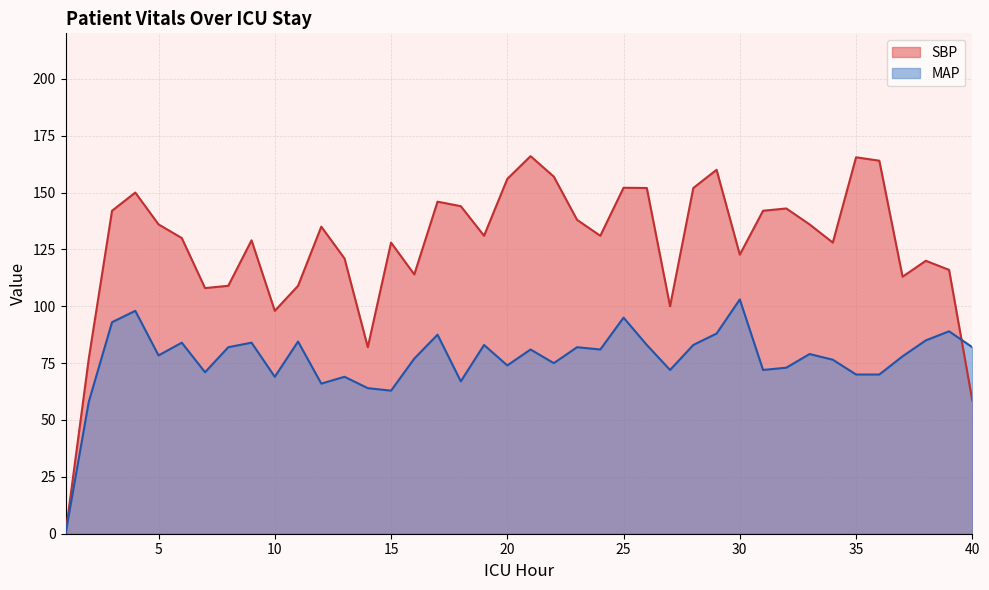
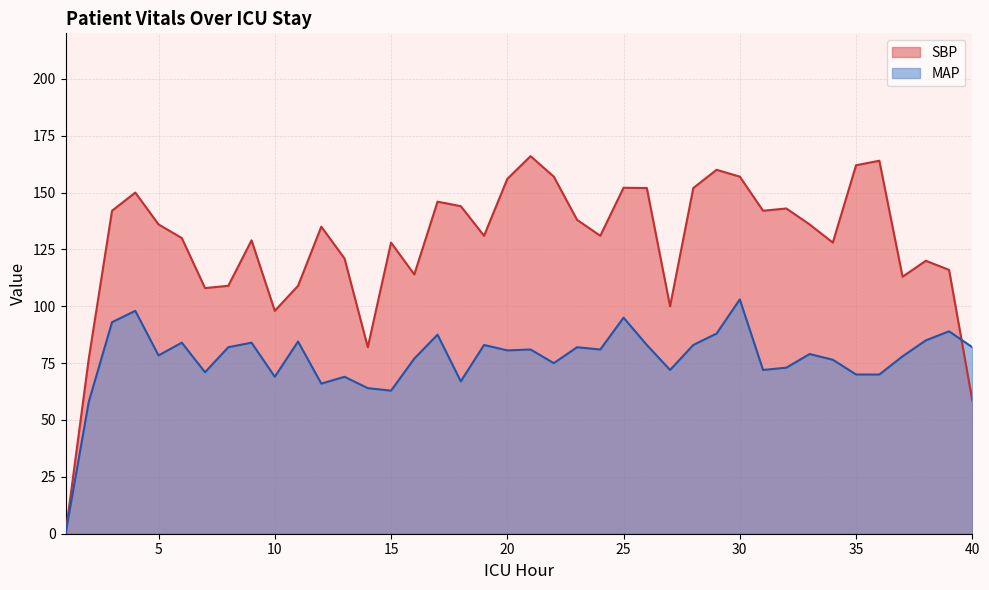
  {
    "SBP": {
      "5": 136,
      "10": 98,
      "15": 128,
      "20": 156,
      "25": 152,
-     "30": 123,
-     "35": 166,
+     "30": 157,
+     "35": 162,
      "40": 59
    },
    "MAP": {
      "5": 78,
      "10": 69,
      "15": 63,
-     "20": 74,
+     "20": 81,
      "25": 95,
      "30": 103,
      "35": 70,
      "40": 82
    }
  }
